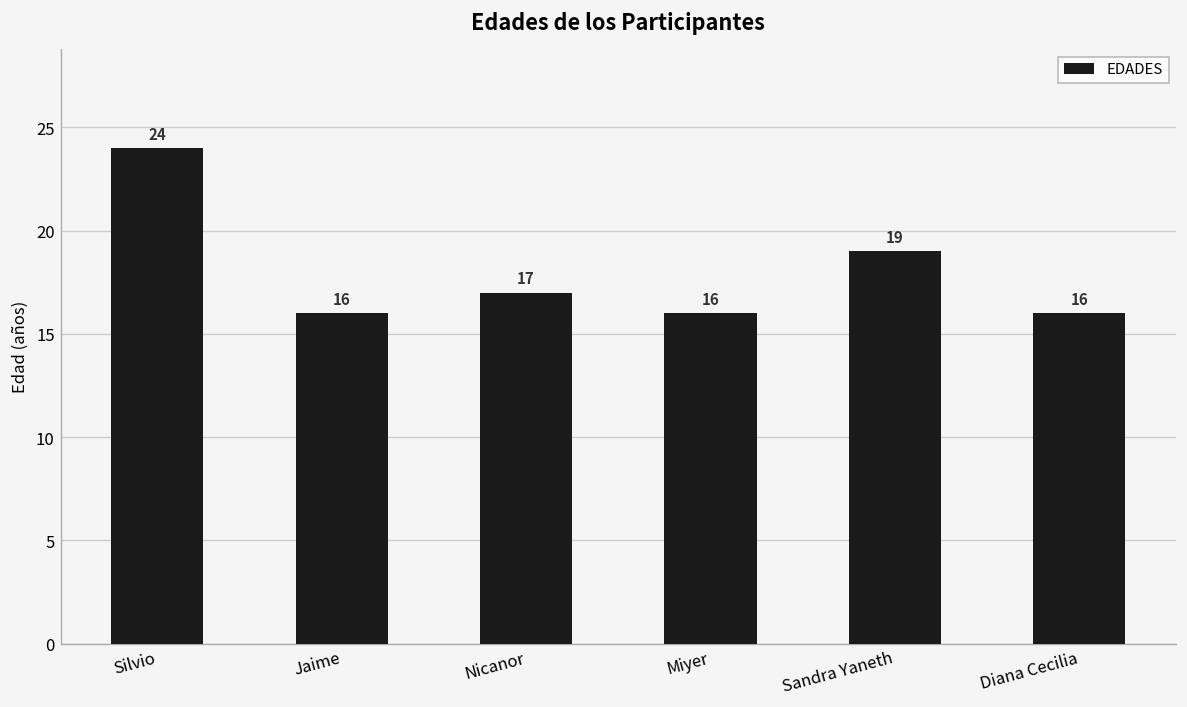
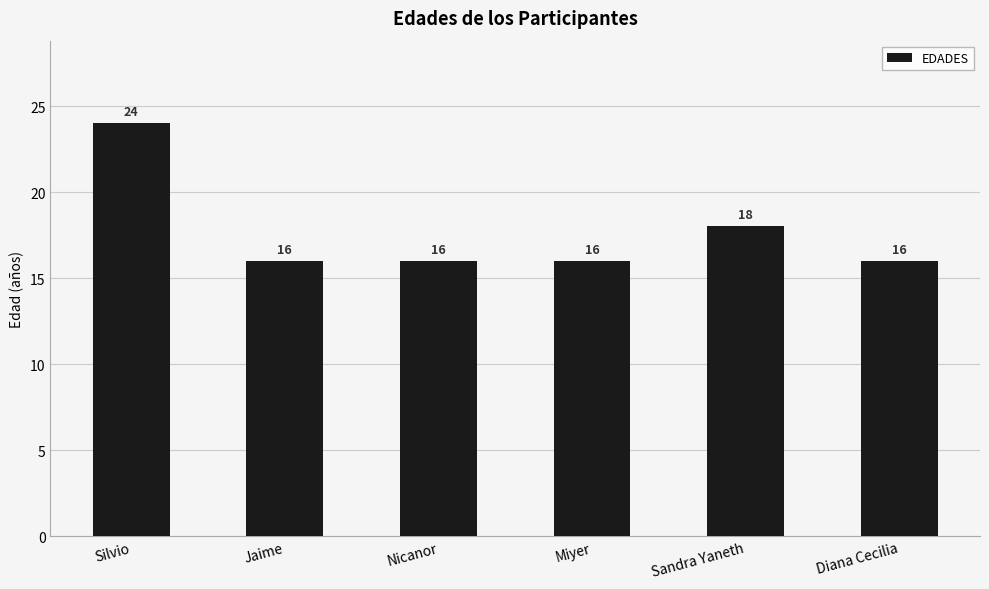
  {
    "Silvio": 24,
    "Jaime": 16,
-   "Nicanor": 17,
+   "Nicanor": 16,
    "Miyer": 16,
-   "Sandra Yaneth": 19,
+   "Sandra Yaneth": 18,
    "Diana Cecilia": 16
  }
